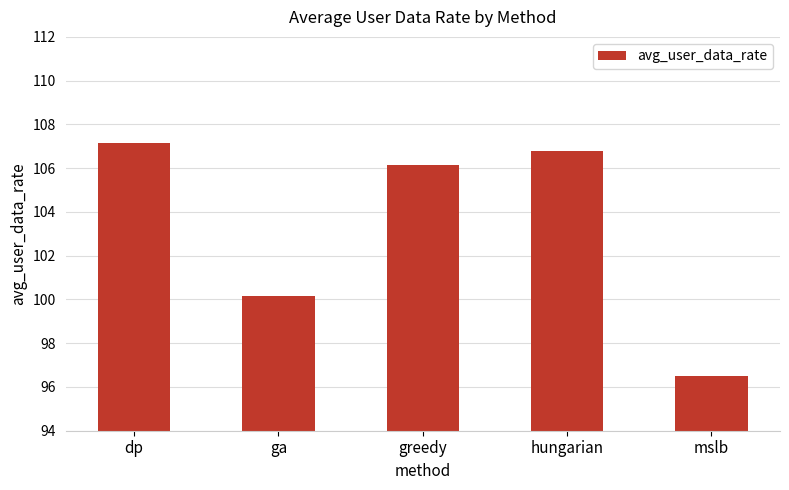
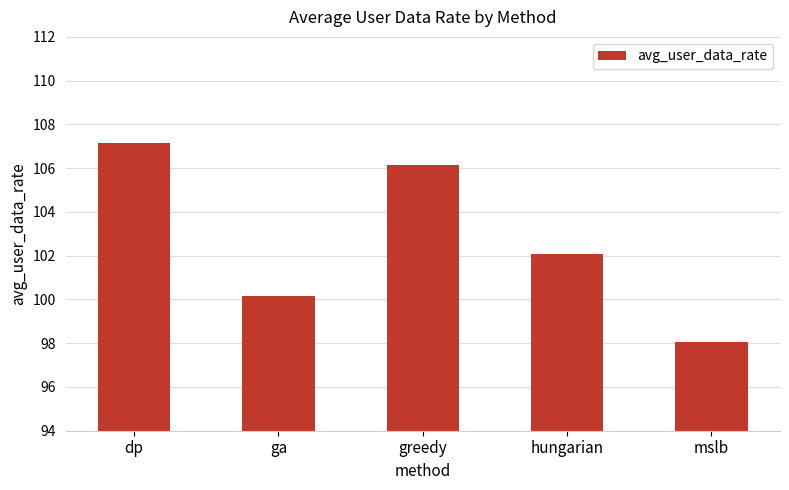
  {
    "dp": 107.1,
    "ga": 100.1,
    "greedy": 106.1,
-   "hungarian": 106.8,
-   "mslb": 96.5
+   "hungarian": 102.1,
+   "mslb": 98.0
  }
